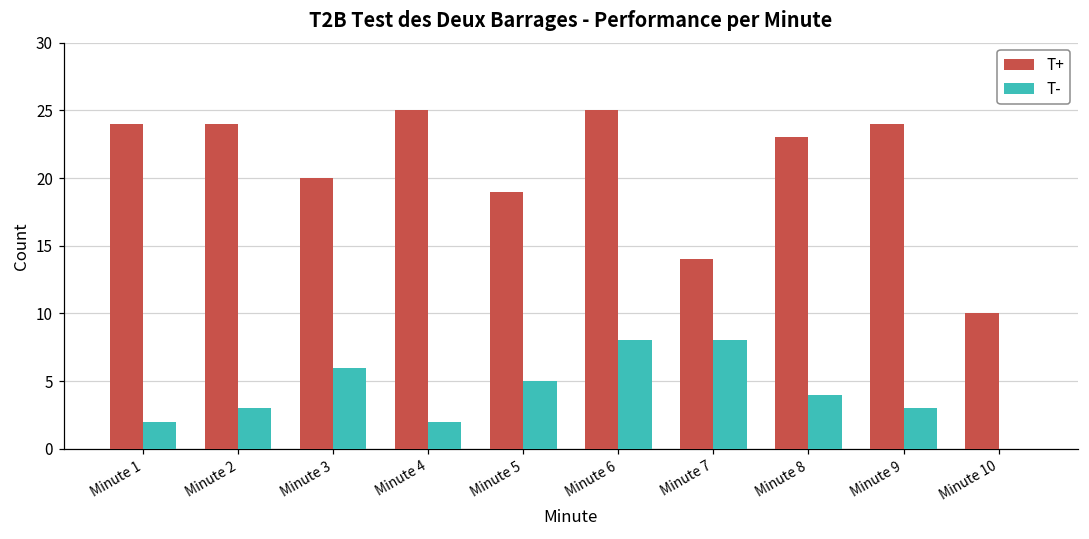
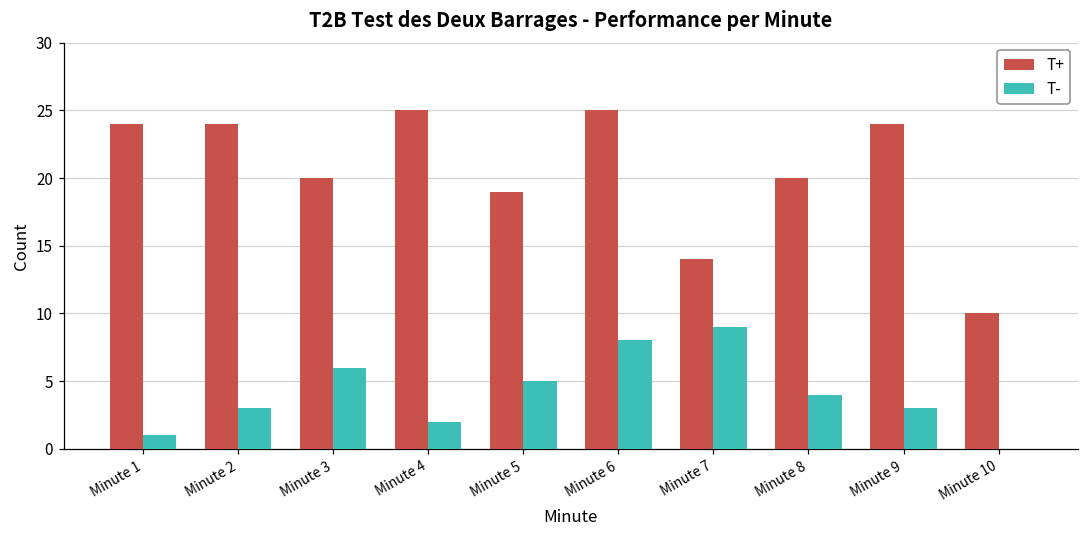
  {
    "T+": {
      "Minute 1": 24,
      "Minute 2": 24,
      "Minute 3": 20,
      "Minute 4": 25,
      "Minute 5": 19,
      "Minute 6": 25,
      "Minute 7": 14,
-     "Minute 8": 23,
+     "Minute 8": 20,
      "Minute 9": 24,
      "Minute 10": 10
    },
    "T-": {
-     "Minute 1": 2,
+     "Minute 1": 1,
      "Minute 2": 3,
      "Minute 3": 6,
      "Minute 4": 2,
      "Minute 5": 5,
      "Minute 6": 8,
-     "Minute 7": 8,
+     "Minute 7": 9,
      "Minute 8": 4,
      "Minute 9": 3,
      "Minute 10": 0
    }
  }
